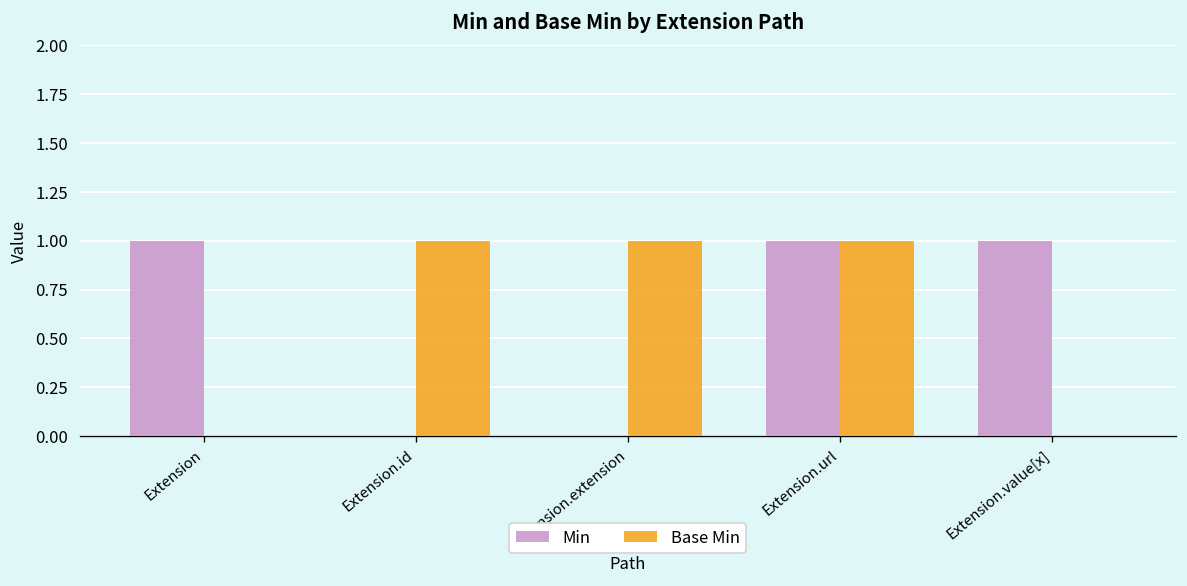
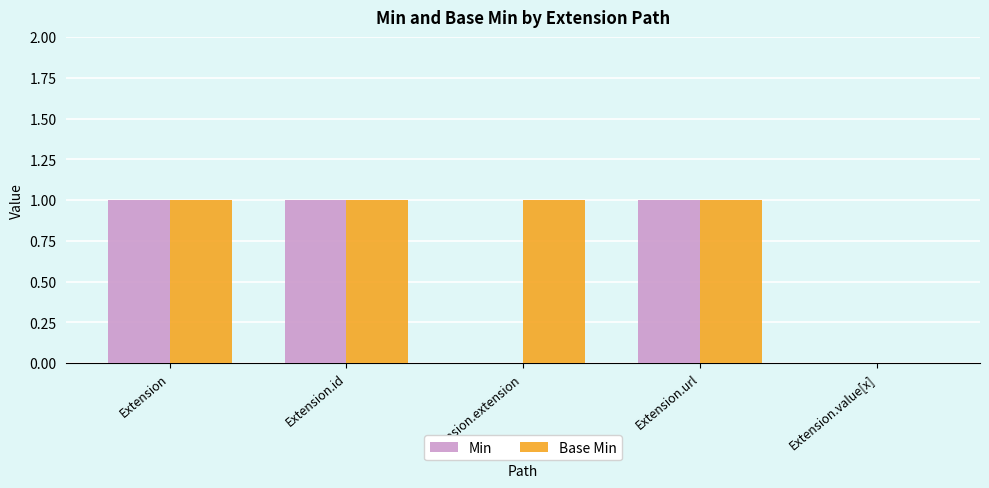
  {
    "Min": {
      "Extension": 1,
-     "Extension.id": 0,
+     "Extension.id": 1,
      "Extension.extension": 0,
      "Extension.url": 1,
-     "Extension.value[x]": 1
+     "Extension.value[x]": 0
    },
    "Base Min": {
-     "Extension": 0,
+     "Extension": 1,
      "Extension.id": 1,
      "Extension.extension": 1,
      "Extension.url": 1,
      "Extension.value[x]": 0
    }
  }
